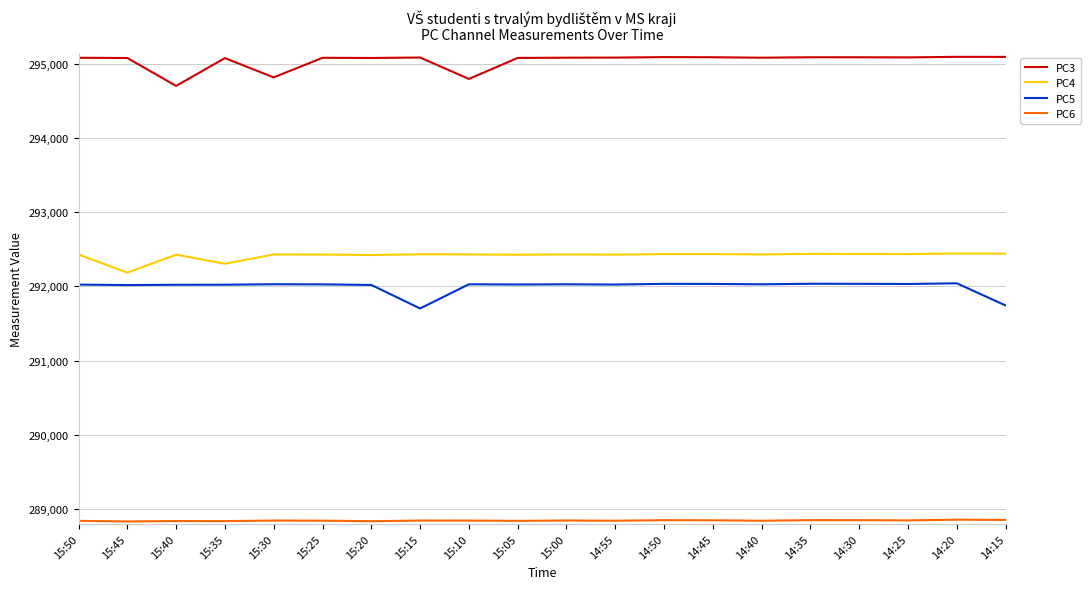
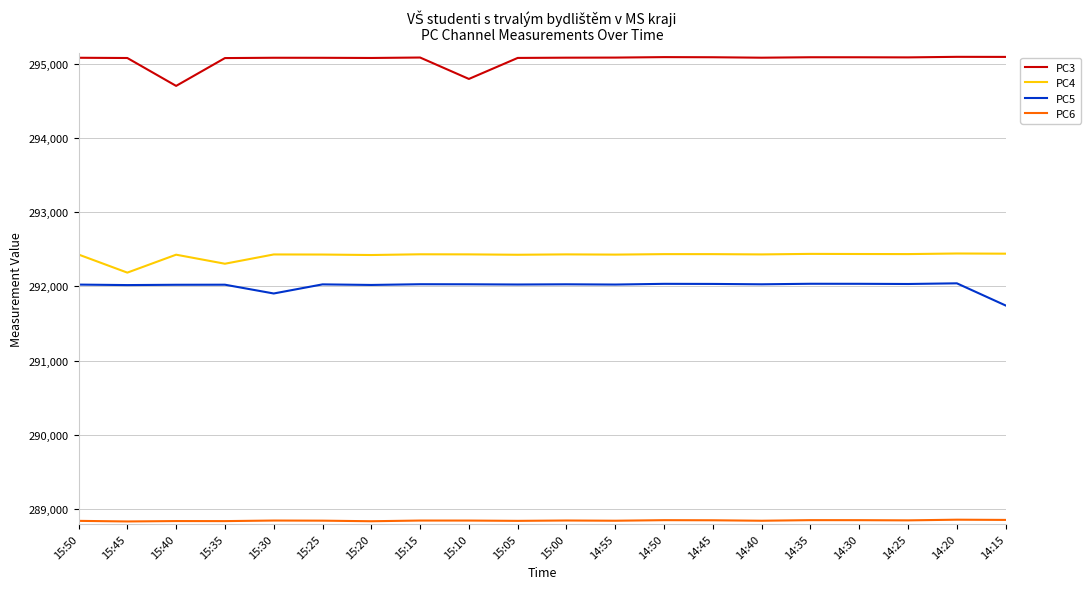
  {
    "PC3": {
      "15:50": "295,100",
      "15:45": "295,100",
      "15:40": "294,700",
      "15:35": "295,100",
-     "15:30": "294,800",
+     "15:30": "295,100",
      "15:25": "295,100",
      "15:20": "295,100",
      "15:15": "295,100",
      "15:10": "294,800",
      "15:05": "295,100",
      "15:00": "295,100",
      "14:55": "295,100",
      "14:50": "295,100",
      "14:45": "295,100",
      "14:40": "295,100",
      "14:35": "295,100",
      "14:30": "295,100",
      "14:25": "295,100",
      "14:20": "295,100",
      "14:15": "295,100"
    },
    "PC4": {
      "15:50": "292,400",
      "15:45": "292,200",
      "15:40": "292,400",
      "15:35": "292,300",
      "15:30": "292,400",
      "15:25": "292,400",
      "15:20": "292,400",
      "15:15": "292,400",
      "15:10": "292,400",
      "15:05": "292,400",
      "15:00": "292,400",
      "14:55": "292,400",
      "14:50": "292,400",
      "14:45": "292,400",
      "14:40": "292,400",
      "14:35": "292,400",
      "14:30": "292,400",
      "14:25": "292,400",
      "14:20": "292,400",
      "14:15": "292,400"
    },
    "PC5": {
      "15:50": "292,000",
      "15:45": "292,000",
      "15:40": "292,000",
      "15:35": "292,000",
-     "15:30": "292,000",
+     "15:30": "291,900",
      "15:25": "292,000",
      "15:20": "292,000",
-     "15:15": "291,700",
+     "15:15": "292,000",
      "15:10": "292,000",
      "15:05": "292,000",
      "15:00": "292,000",
      "14:55": "292,000",
      "14:50": "292,000",
      "14:45": "292,000",
      "14:40": "292,000",
      "14:35": "292,000",
      "14:30": "292,000",
      "14:25": "292,000",
      "14:20": "292,000",
      "14:15": "291,700"
    },
    "PC6": {
      "15:50": "288,800",
      "15:45": "288,800",
      "15:40": "288,800",
      "15:35": "288,800",
      "15:30": "288,800",
      "15:25": "288,800",
      "15:20": "288,800",
      "15:15": "288,800",
      "15:10": "288,800",
      "15:05": "288,800",
      "15:00": "288,800",
      "14:55": "288,800",
      "14:50": "288,900",
      "14:45": "288,800",
      "14:40": "288,800",
      "14:35": "288,900",
      "14:30": "288,900",
      "14:25": "288,800",
      "14:20": "288,900",
      "14:15": "288,900"
    }
  }
